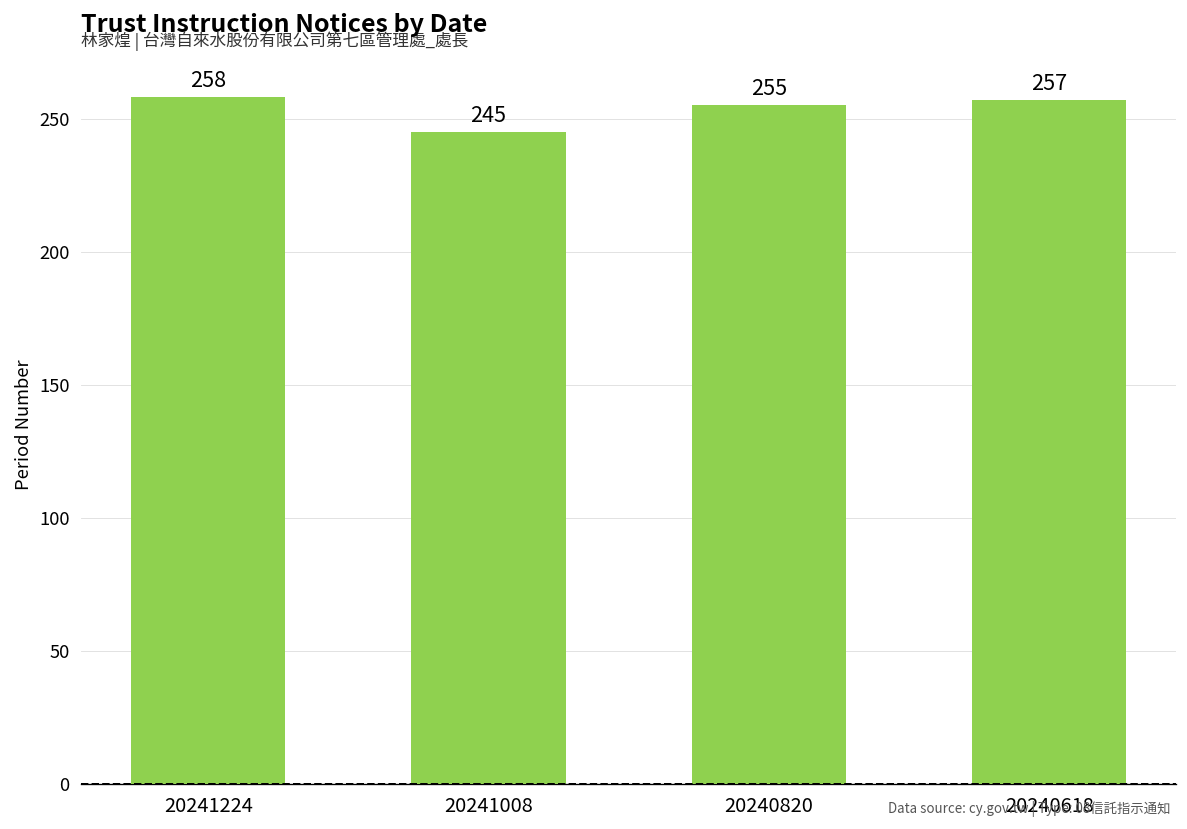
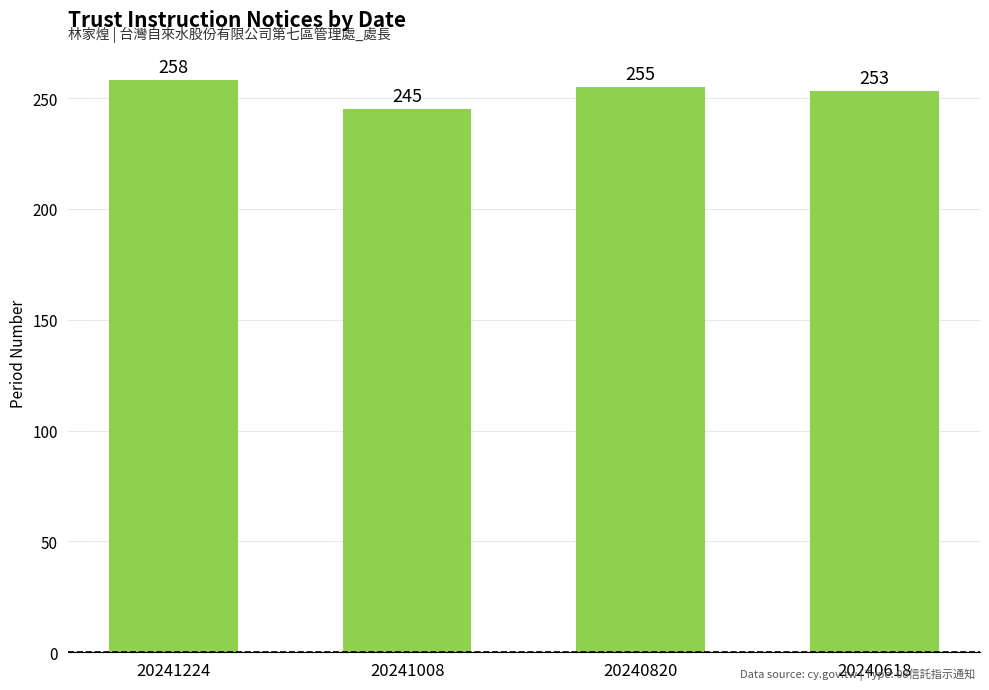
  {
    "20241224": 258,
    "20241008": 245,
    "20240820": 255,
-   "20240618": 257
+   "20240618": 253
  }
